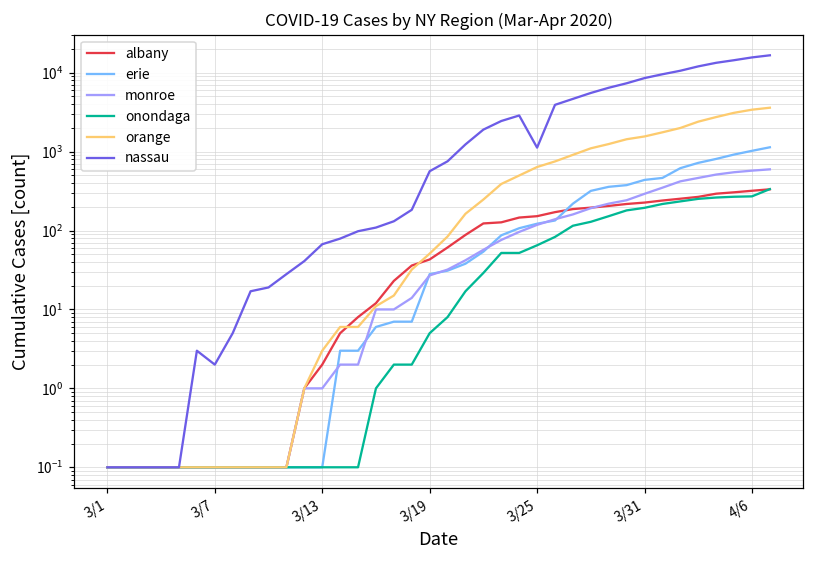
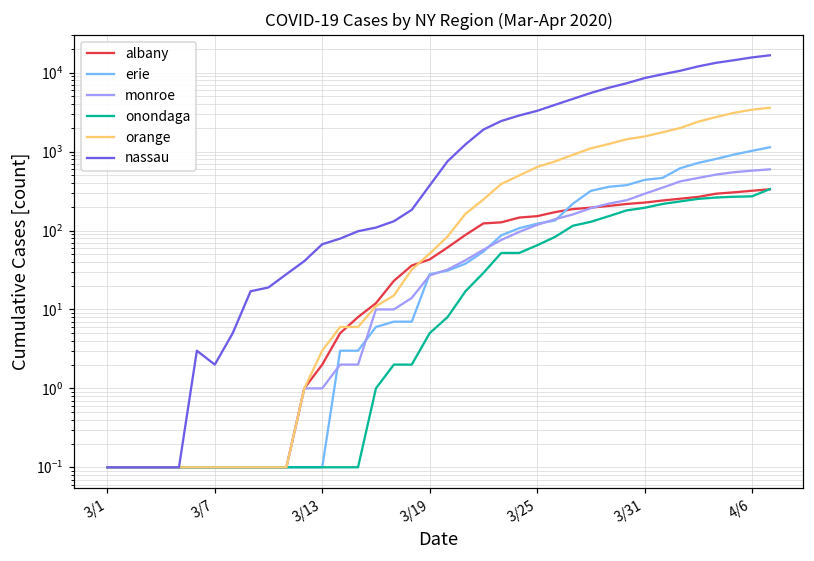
  {
    "albany": {
      "3/13": 2,
      "3/19": 40,
      "3/25": 150,
      "3/31": 230,
      "4/6": 300
    },
    "onondaga": {
      "3/19": 5,
      "3/25": 70,
      "3/31": 190,
      "4/6": 270
    },
    "orange": {
      "3/13": 3,
      "3/19": 50,
      "3/25": 600,
      "3/31": 1600,
      "4/6": 3000
    },
    "nassau": {
      "3/7": 2,
      "3/13": 70,
-     "3/19": 600,
-     "3/25": 1100,
+     "3/19": 400,
+     "3/25": 3000,
      "3/31": 9000,
      "4/6": 16000
    }
  }
